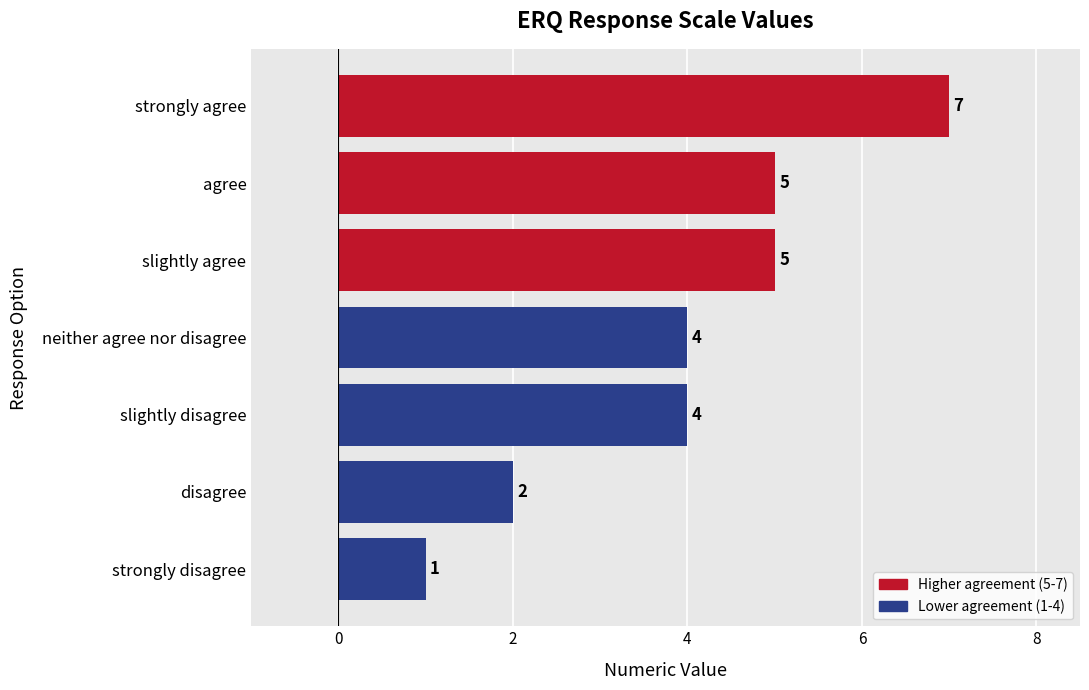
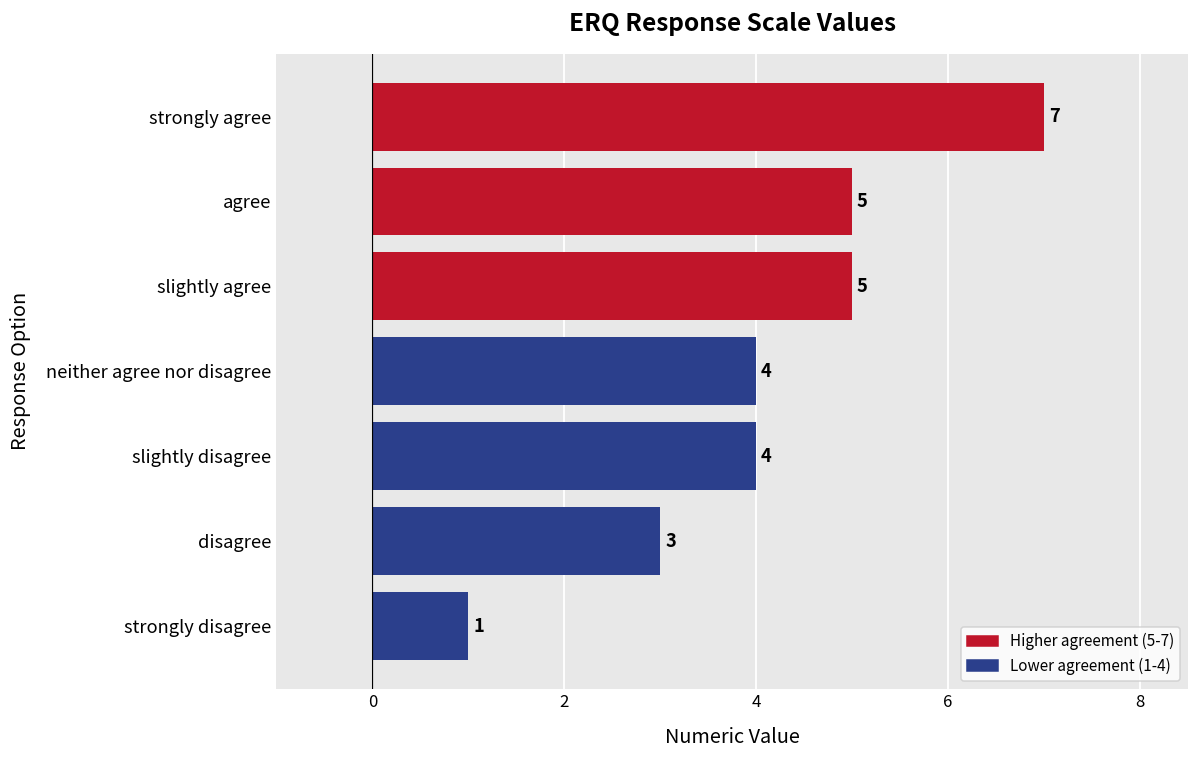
  {
    "strongly agree": 7,
    "agree": 5,
    "slightly agree": 5,
    "neither agree nor disagree": 4,
    "slightly disagree": 4,
-   "disagree": 2,
+   "disagree": 3,
    "strongly disagree": 1
  }
